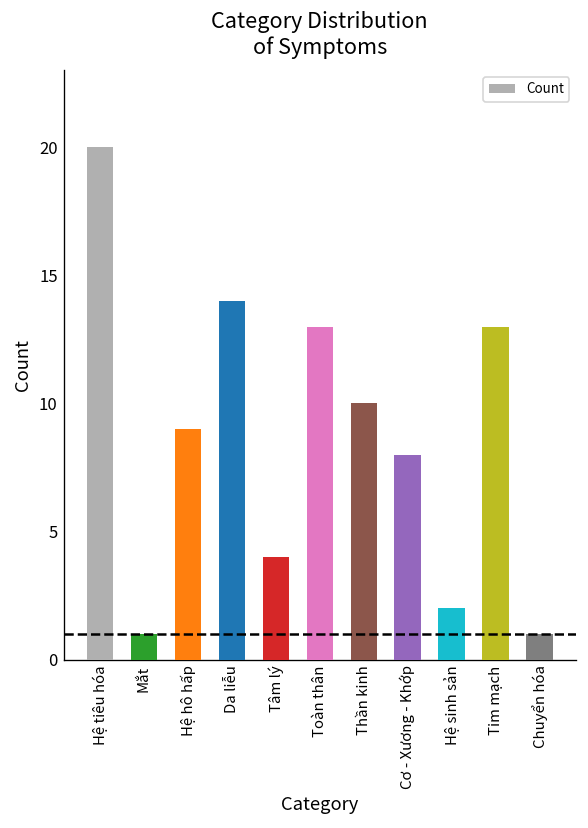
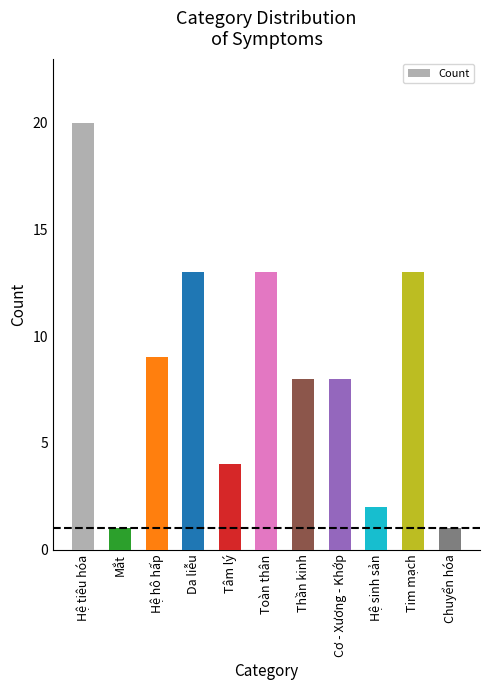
  {
    "Hệ tiêu hóa": 20,
    "Mắt": 1,
    "Hệ hô hấp": 9,
-   "Da liễu": 14,
+   "Da liễu": 13,
    "Tâm lý": 4,
    "Toàn thân": 13,
-   "Thần kinh": 10,
+   "Thần kinh": 8,
    "Cơ - Xương - Khớp": 8,
    "Hệ sinh sản": 2,
    "Tim mạch": 13,
    "Chuyển hóa": 1
  }
